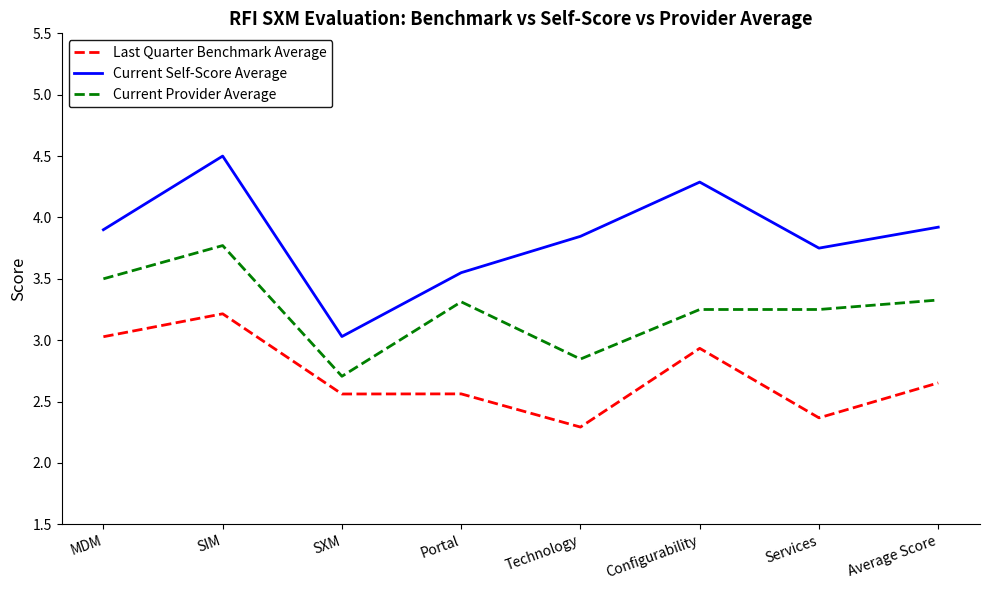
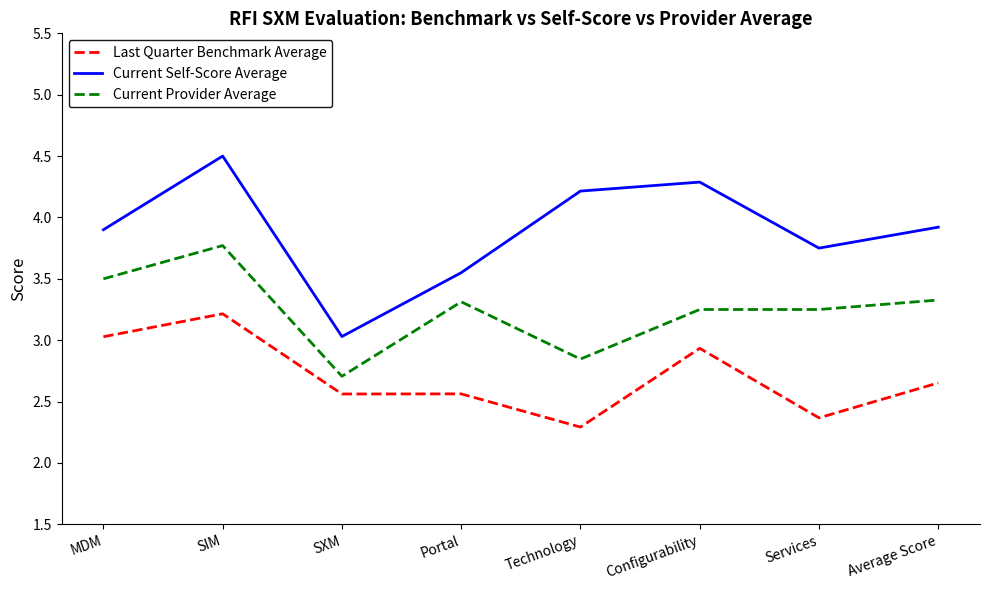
  {
    "Last Quarter Benchmark Average": {
      "MDM": 3.03,
      "SIM": 3.21,
      "SXM": 2.56,
      "Portal": 2.56,
      "Technology": 2.29,
      "Configurability": 2.93,
      "Services": 2.37,
      "Average Score": 2.65
    },
    "Current Self-Score Average": {
      "MDM": 3.90,
      "SIM": 4.50,
      "SXM": 3.03,
      "Portal": 3.55,
-     "Technology": 3.85,
+     "Technology": 4.21,
      "Configurability": 4.29,
      "Services": 3.75,
      "Average Score": 3.92
    },
    "Current Provider Average": {
      "MDM": 3.50,
      "SIM": 3.77,
      "SXM": 2.71,
      "Portal": 3.31,
      "Technology": 2.85,
      "Configurability": 3.25,
      "Services": 3.25,
      "Average Score": 3.33
    }
  }
